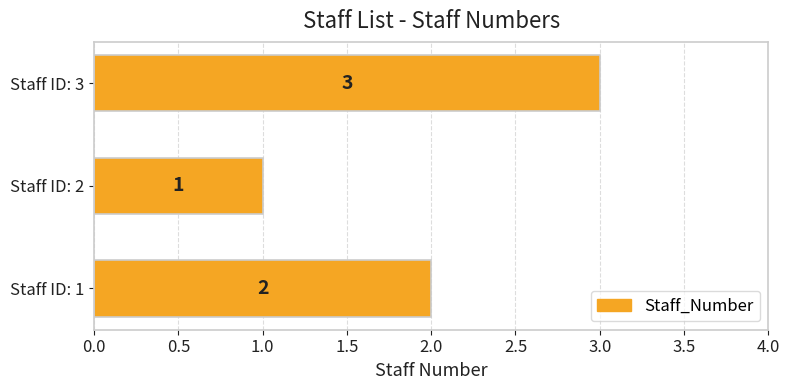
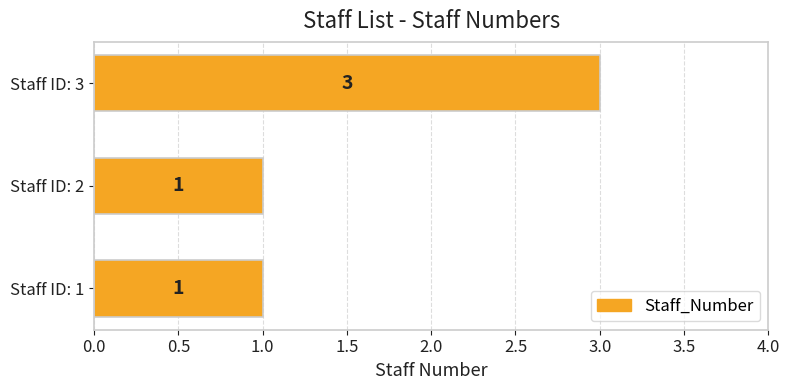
  {
    "Staff ID: 3": 3,
    "Staff ID: 2": 1,
-   "Staff ID: 1": 2
+   "Staff ID: 1": 1
  }
